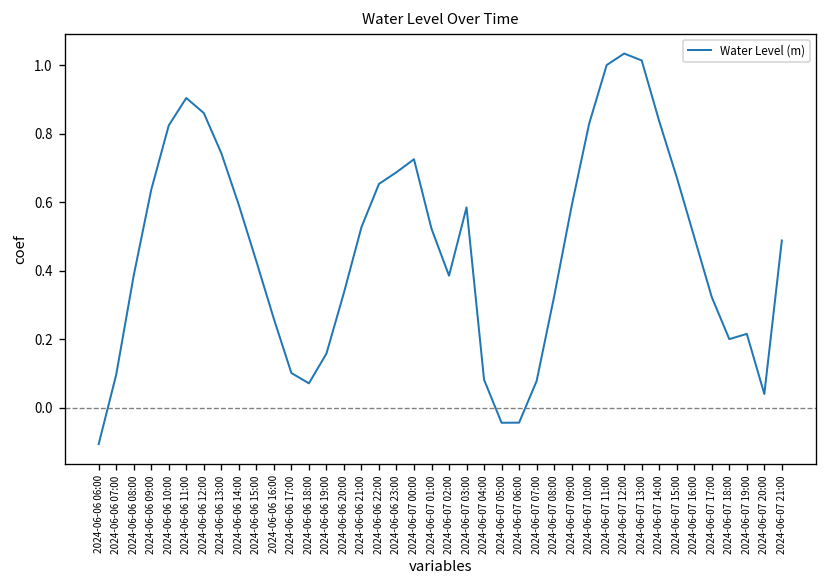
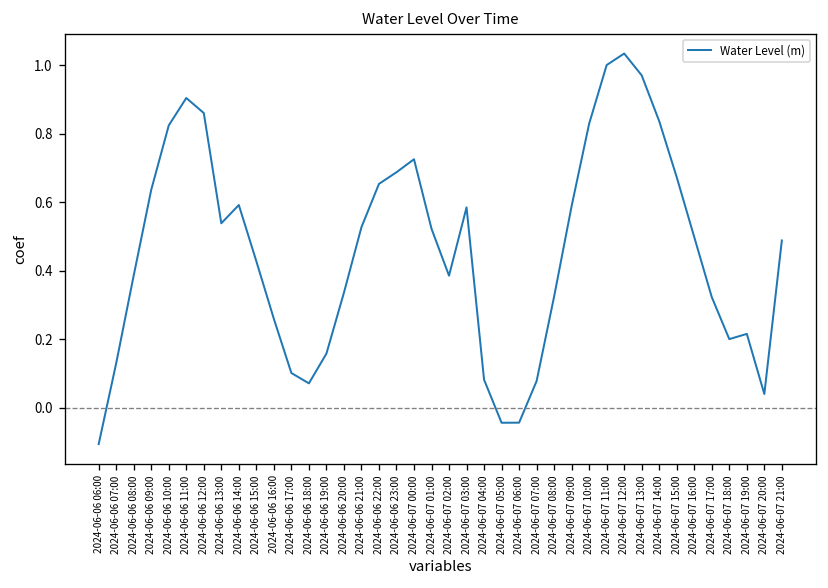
  {
    "2024-06-06 06:00": -0.11,
-   "2024-06-06 07:00": 0.10,
+   "2024-06-06 07:00": 0.13,
    "2024-06-06 08:00": 0.39,
    "2024-06-06 09:00": 0.64,
    "2024-06-06 10:00": 0.82,
    "2024-06-06 11:00": 0.90,
    "2024-06-06 12:00": 0.86,
-   "2024-06-06 13:00": 0.74,
+   "2024-06-06 13:00": 0.54,
    "2024-06-06 14:00": 0.59,
    "2024-06-06 15:00": 0.43,
    "2024-06-06 16:00": 0.26,
    "2024-06-06 17:00": 0.10,
    "2024-06-06 18:00": 0.07,
    "2024-06-06 19:00": 0.16,
    "2024-06-06 20:00": 0.34,
    "2024-06-06 21:00": 0.53,
    "2024-06-06 22:00": 0.65,
    "2024-06-06 23:00": 0.69,
    "2024-06-07 00:00": 0.73,
    "2024-06-07 01:00": 0.52,
    "2024-06-07 02:00": 0.39,
    "2024-06-07 03:00": 0.59,
    "2024-06-07 04:00": 0.08,
    "2024-06-07 05:00": -0.04,
    "2024-06-07 06:00": -0.04,
    "2024-06-07 07:00": 0.08,
    "2024-06-07 08:00": 0.33,
    "2024-06-07 09:00": 0.59,
    "2024-06-07 10:00": 0.83,
    "2024-06-07 11:00": 1.00,
    "2024-06-07 12:00": 1.03,
-   "2024-06-07 13:00": 1.01,
+   "2024-06-07 13:00": 0.97,
    "2024-06-07 14:00": 0.84,
    "2024-06-07 15:00": 0.67,
    "2024-06-07 16:00": 0.50,
    "2024-06-07 17:00": 0.32,
    "2024-06-07 18:00": 0.20,
    "2024-06-07 19:00": 0.22,
    "2024-06-07 20:00": 0.04,
    "2024-06-07 21:00": 0.49
  }
